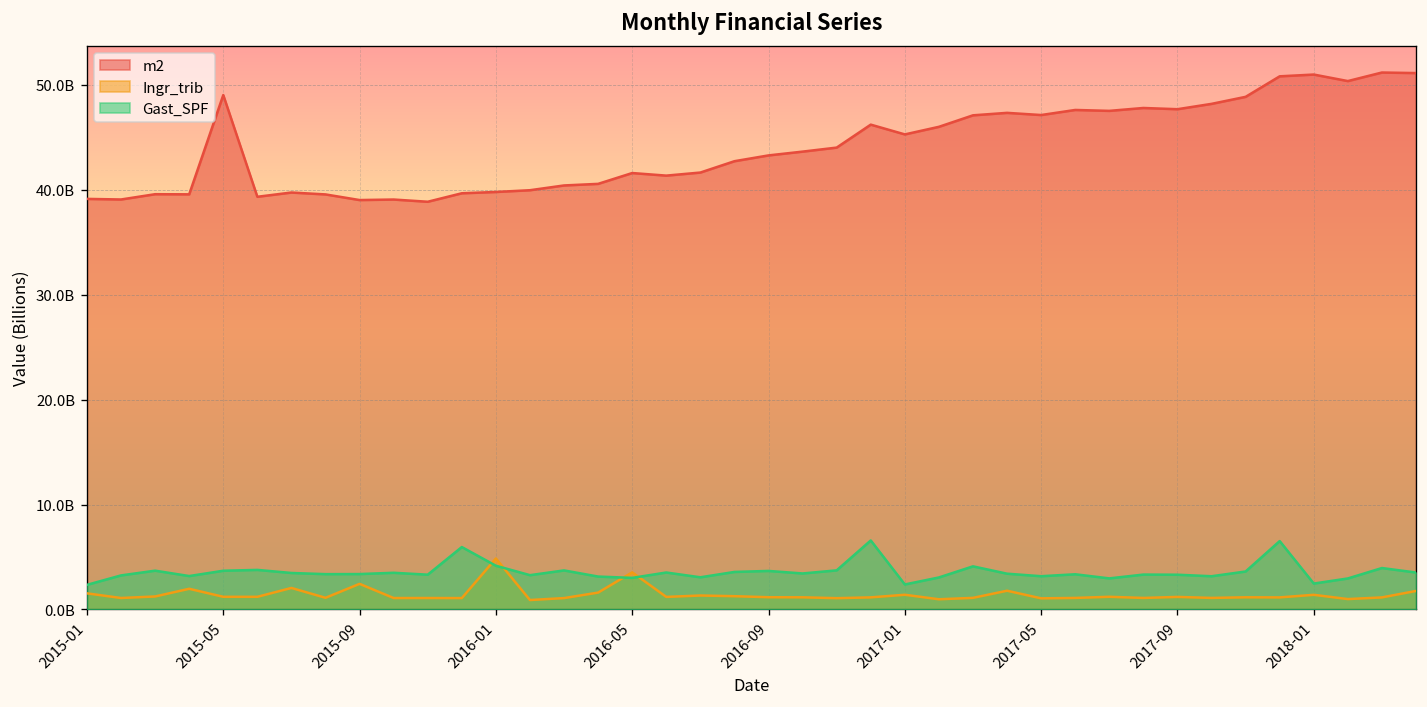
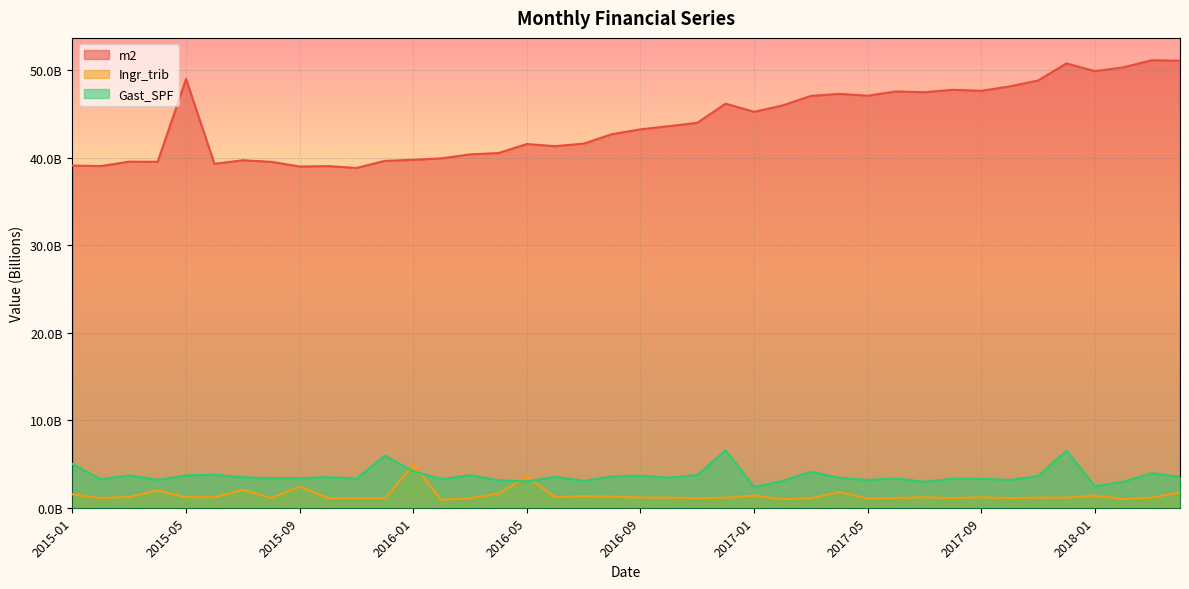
  {
    "m2": {
      "2015-01": 39000000000,
      "2015-05": 49000000000,
      "2015-09": 39000000000,
      "2016-01": 40000000000,
      "2016-05": 42000000000,
      "2016-09": 43000000000,
      "2017-01": 45000000000,
      "2017-05": 47000000000,
      "2017-09": 48000000000,
-     "2018-01": 51000000000
+     "2018-01": 50000000000
    },
    "Ingr_trib": {
      "2015-01": 2000000000,
      "2015-05": 1000000000,
      "2015-09": 2000000000,
      "2016-01": 5000000000,
      "2016-05": 4000000000,
      "2016-09": 1000000000,
      "2017-01": 1000000000,
      "2017-05": 1000000000,
      "2017-09": 1000000000,
      "2018-01": 1000000000
    },
    "Gast_SPF": {
-     "2015-01": 2000000000,
+     "2015-01": 5000000000,
      "2015-05": 4000000000,
      "2015-09": 3000000000,
      "2016-01": 4000000000,
      "2016-05": 3000000000,
      "2016-09": 4000000000,
      "2017-01": 2000000000,
      "2017-05": 3000000000,
      "2017-09": 3000000000,
      "2018-01": 2000000000
    }
  }
